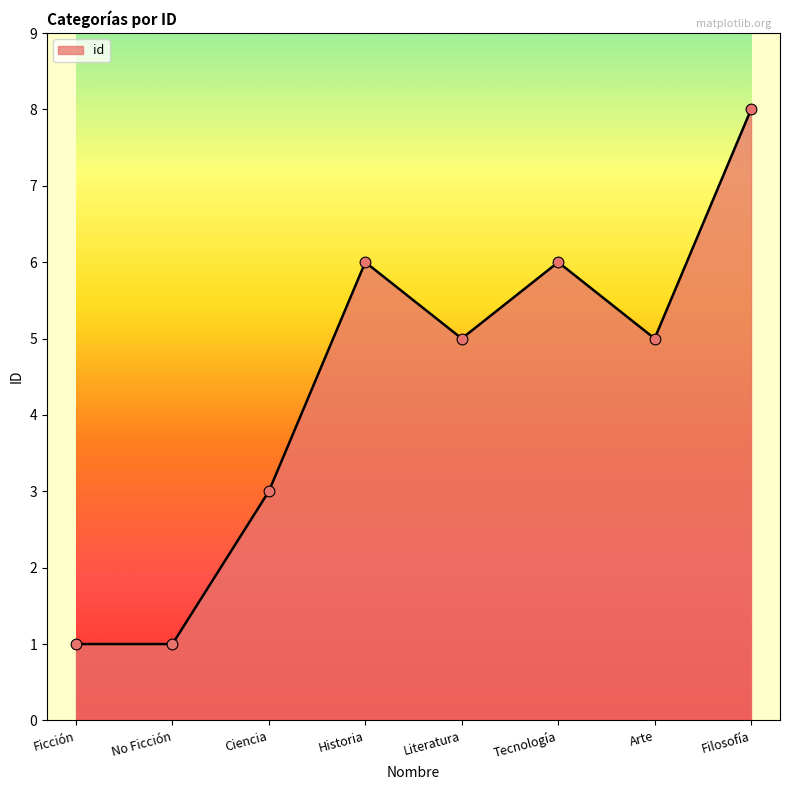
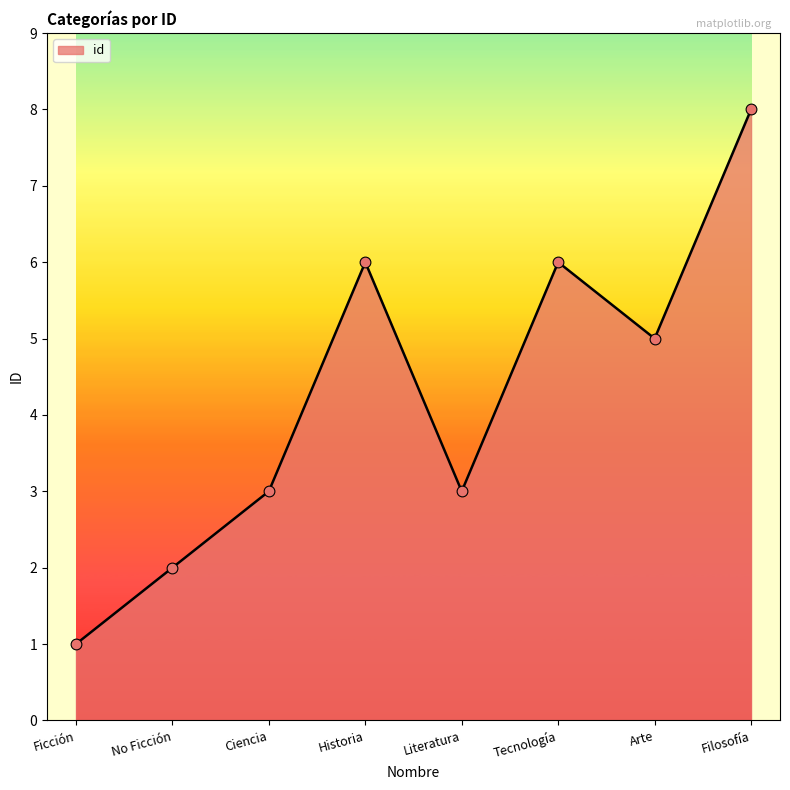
  {
    "Ficción": 1,
-   "No Ficción": 1,
+   "No Ficción": 2,
    "Ciencia": 3,
    "Historia": 6,
-   "Literatura": 5,
+   "Literatura": 3,
    "Tecnología": 6,
    "Arte": 5,
    "Filosofía": 8
  }
